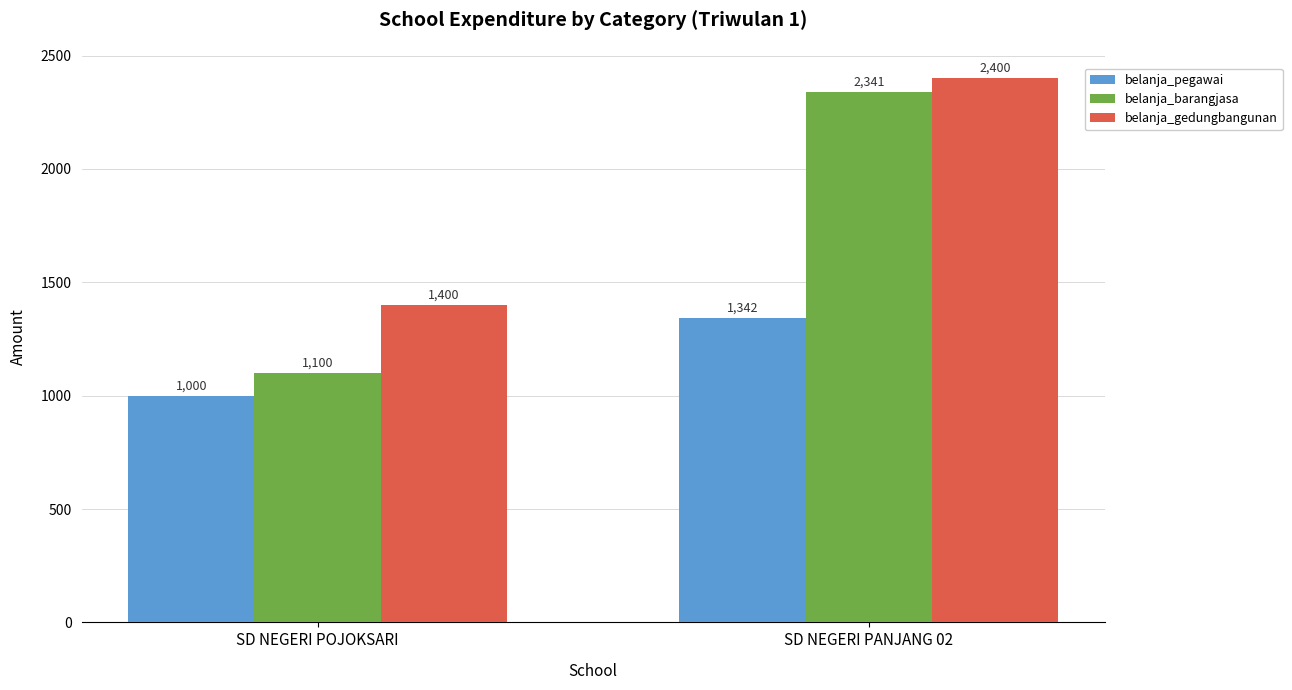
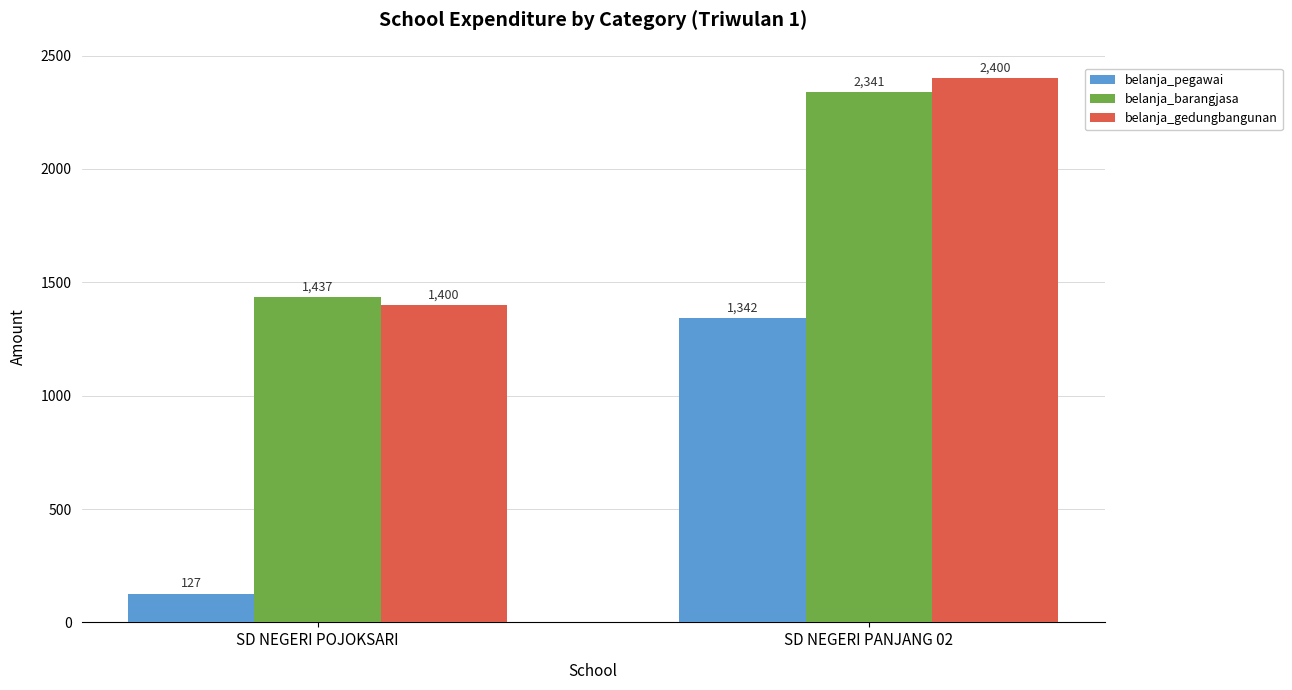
  {
    "belanja_pegawai": {
-     "SD NEGERI POJOKSARI": "1,000",
+     "SD NEGERI POJOKSARI": "127",
      "SD NEGERI PANJANG 02": "1,342"
    },
    "belanja_barangjasa": {
-     "SD NEGERI POJOKSARI": "1,100",
+     "SD NEGERI POJOKSARI": "1,437",
      "SD NEGERI PANJANG 02": "2,341"
    },
    "belanja_gedungbangunan": {
      "SD NEGERI POJOKSARI": "1,400",
      "SD NEGERI PANJANG 02": "2,400"
    }
  }
